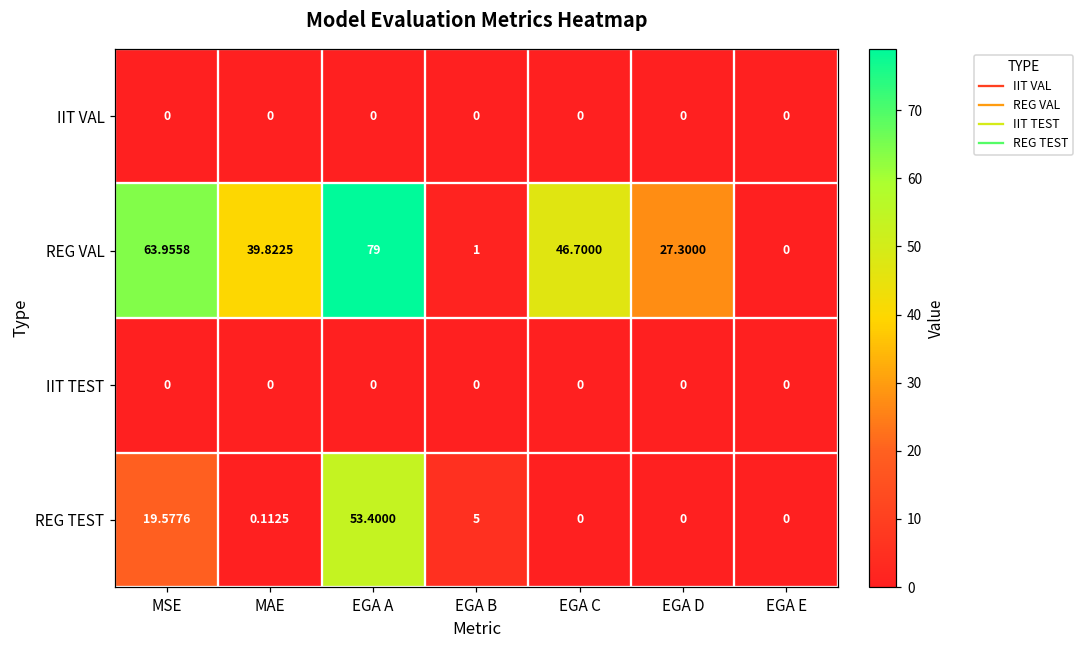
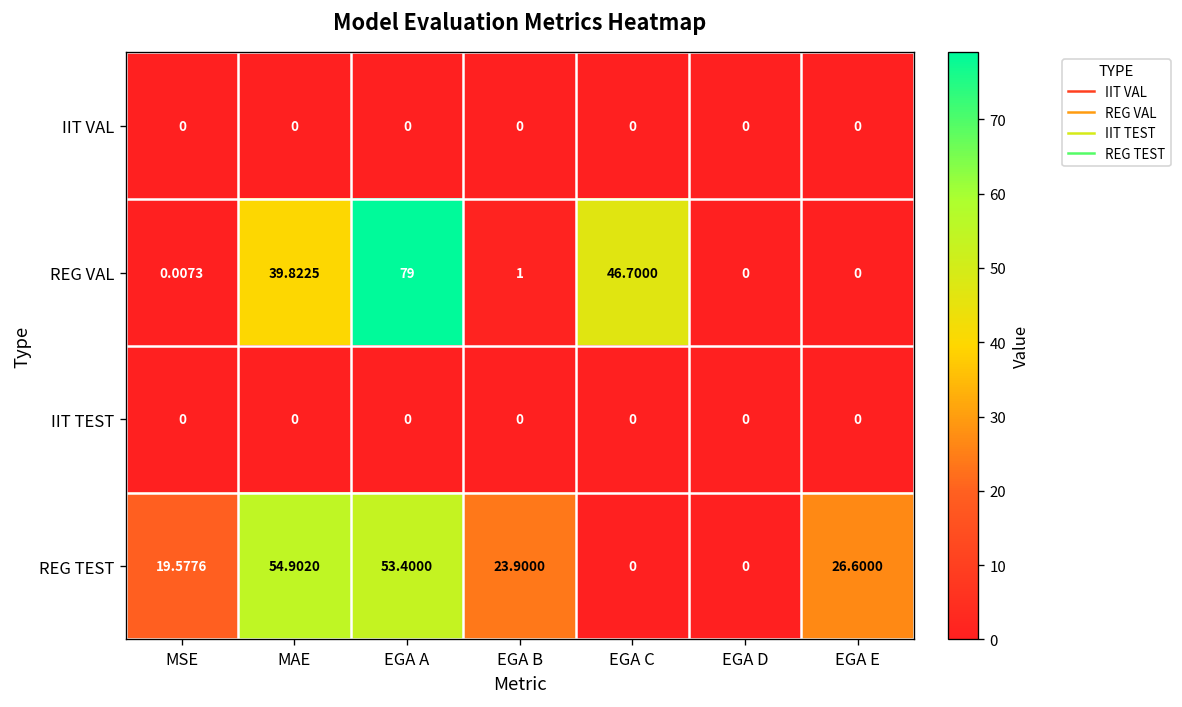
  {
    "IIT VAL": {
      "MSE": 0,
      "MAE": 0,
      "EGA A": 0,
      "EGA B": 0,
      "EGA C": 0,
      "EGA D": 0,
      "EGA E": 0
    },
    "REG VAL": {
-     "MSE": 63.9558,
+     "MSE": 0.0073,
      "MAE": 39.8225,
      "EGA A": 79,
      "EGA B": 1,
      "EGA C": 46.7000,
-     "EGA D": 27.3000,
+     "EGA D": 0,
      "EGA E": 0
    },
    "IIT TEST": {
      "MSE": 0,
      "MAE": 0,
      "EGA A": 0,
      "EGA B": 0,
      "EGA C": 0,
      "EGA D": 0,
      "EGA E": 0
    },
    "REG TEST": {
      "MSE": 19.5776,
-     "MAE": 0.1125,
+     "MAE": 54.9020,
      "EGA A": 53.4000,
-     "EGA B": 5,
+     "EGA B": 23.9000,
      "EGA C": 0,
      "EGA D": 0,
-     "EGA E": 0
+     "EGA E": 26.6000
    }
  }
